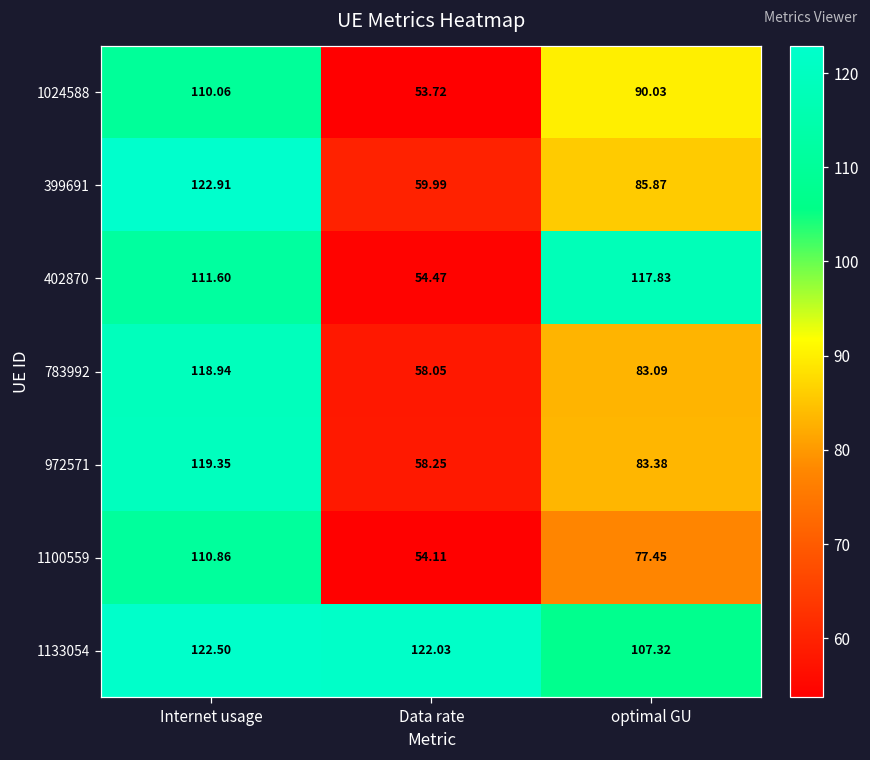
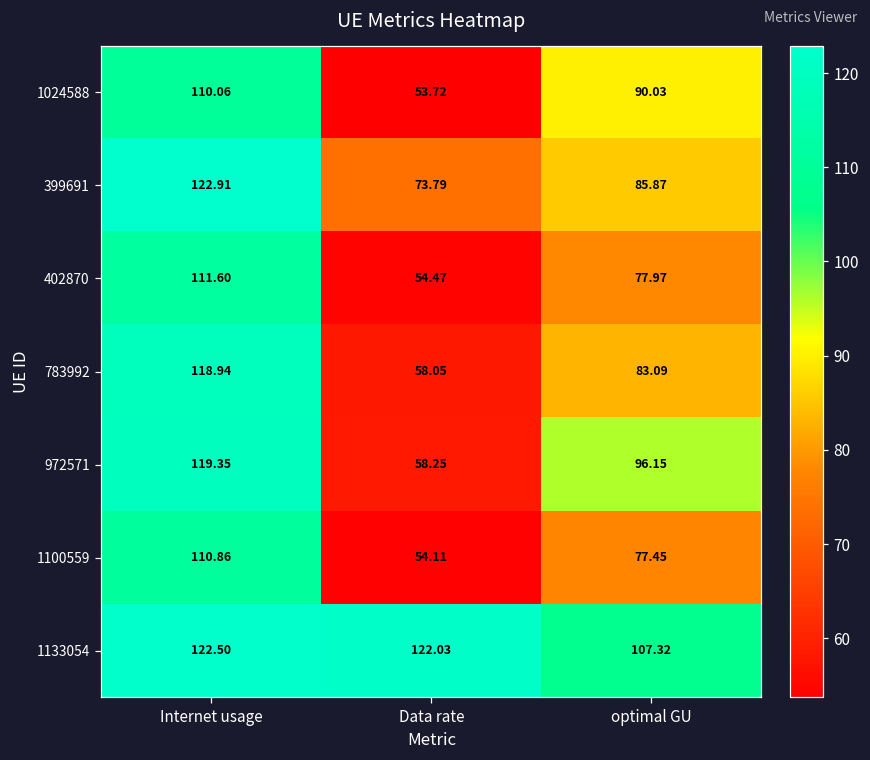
  {
    "1024588": {
      "Internet usage": 110.06,
      "Data rate": 53.72,
      "optimal GU": 90.03
    },
    "399691": {
      "Internet usage": 122.91,
-     "Data rate": 59.99,
+     "Data rate": 73.79,
      "optimal GU": 85.87
    },
    "402870": {
      "Internet usage": 111.60,
      "Data rate": 54.47,
-     "optimal GU": 117.83
+     "optimal GU": 77.97
    },
    "783992": {
      "Internet usage": 118.94,
      "Data rate": 58.05,
      "optimal GU": 83.09
    },
    "972571": {
      "Internet usage": 119.35,
      "Data rate": 58.25,
-     "optimal GU": 83.38
+     "optimal GU": 96.15
    },
    "1100559": {
      "Internet usage": 110.86,
      "Data rate": 54.11,
      "optimal GU": 77.45
    },
    "1133054": {
      "Internet usage": 122.50,
      "Data rate": 122.03,
      "optimal GU": 107.32
    }
  }
